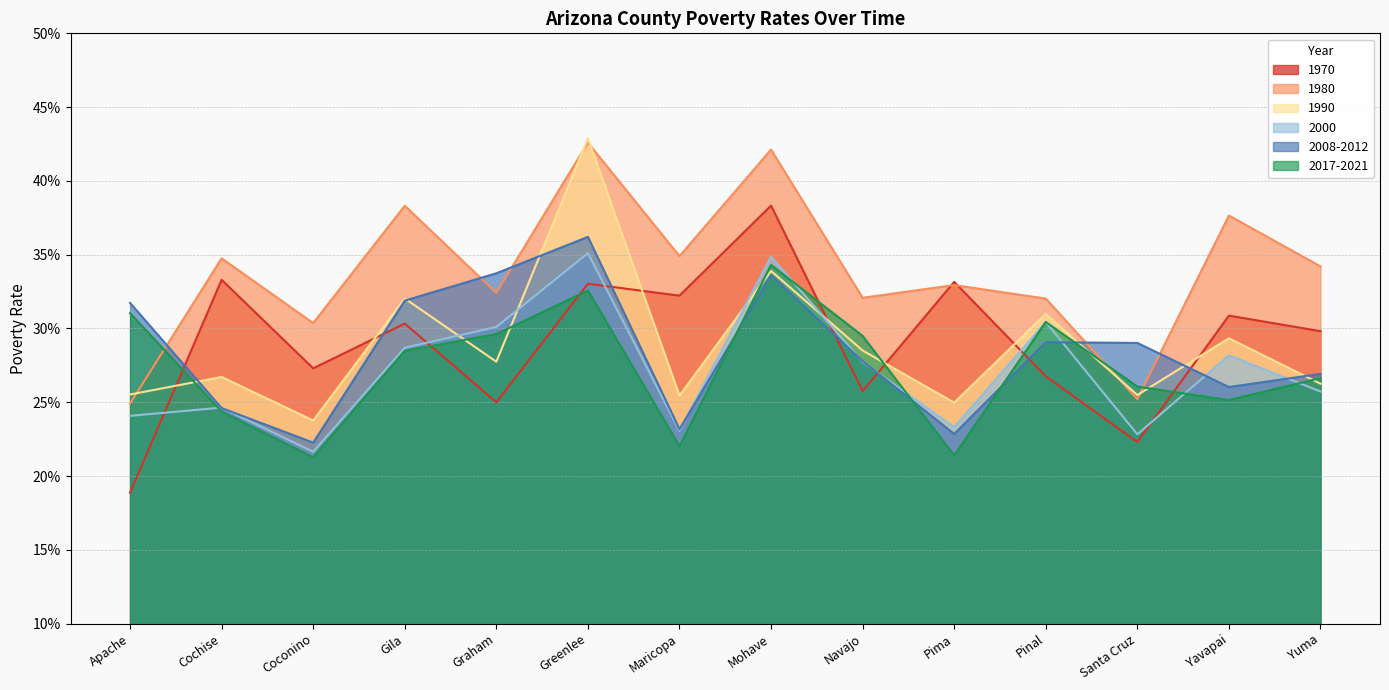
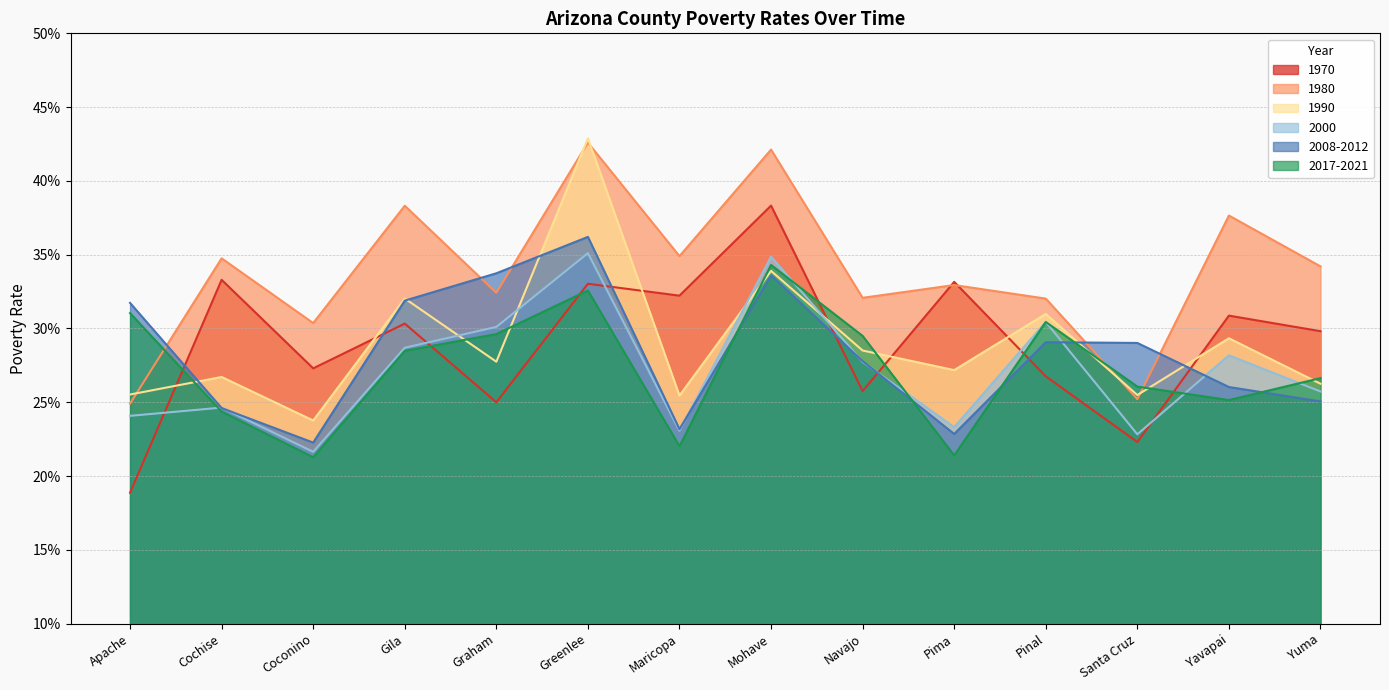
  {
    "1970": {
      "Apache": "18.9%",
      "Cochise": "33.3%",
      "Coconino": "27.3%",
      "Gila": "30.3%",
      "Graham": "25.0%",
      "Greenlee": "33.0%",
      "Maricopa": "32.2%",
      "Mohave": "38.3%",
      "Navajo": "25.8%",
      "Pima": "33.2%",
      "Pinal": "26.8%",
      "Santa Cruz": "22.3%",
      "Yavapai": "30.9%",
      "Yuma": "29.8%"
    },
    "1980": {
      "Apache": "24.9%",
      "Cochise": "34.8%",
      "Coconino": "30.4%",
      "Gila": "38.3%",
      "Graham": "32.4%",
      "Greenlee": "42.6%",
      "Maricopa": "34.9%",
      "Mohave": "42.1%",
      "Navajo": "32.1%",
      "Pima": "32.9%",
      "Pinal": "32.0%",
      "Santa Cruz": "25.2%",
      "Yavapai": "37.7%",
      "Yuma": "34.2%"
    },
    "1990": {
      "Apache": "25.5%",
      "Cochise": "26.7%",
      "Coconino": "23.8%",
      "Graham": "27.7%",
      "Greenlee": "42.9%",
      "Maricopa": "25.5%",
      "Mohave": "33.9%",
      "Navajo": "28.5%",
-     "Pima": "25.0%",
+     "Pima": "27.2%",
      "Pinal": "31.0%",
      "Santa Cruz": "25.5%",
      "Yavapai": "29.3%",
      "Yuma": "26.3%"
    },
    "2000": {
      "Apache": "24.1%",
      "Coconino": "21.6%",
      "Gila": "28.7%",
      "Graham": "30.1%",
      "Greenlee": "35.1%",
      "Mohave": "34.9%",
      "Pima": "23.3%",
      "Santa Cruz": "22.8%",
      "Yavapai": "28.2%",
      "Yuma": "25.7%"
    },
    "2008-2012": {
      "Apache": "31.7%",
      "Coconino": "22.3%",
      "Graham": "33.7%",
      "Greenlee": "36.2%",
      "Mohave": "33.6%",
      "Pima": "22.9%",
      "Pinal": "29.1%",
      "Santa Cruz": "29.0%",
      "Yavapai": "26.0%",
-     "Yuma": "26.9%"
+     "Yuma": "25.1%"
    },
    "2017-2021": {
      "Apache": "31.0%",
      "Cochise": "24.4%",
      "Coconino": "21.3%",
      "Gila": "28.5%",
      "Graham": "29.6%",
      "Greenlee": "32.6%",
      "Maricopa": "22.0%",
      "Mohave": "34.3%",
      "Navajo": "29.5%",
      "Pima": "21.4%",
      "Santa Cruz": "26.1%",
      "Yavapai": "25.2%",
      "Yuma": "26.6%"
    }
  }
